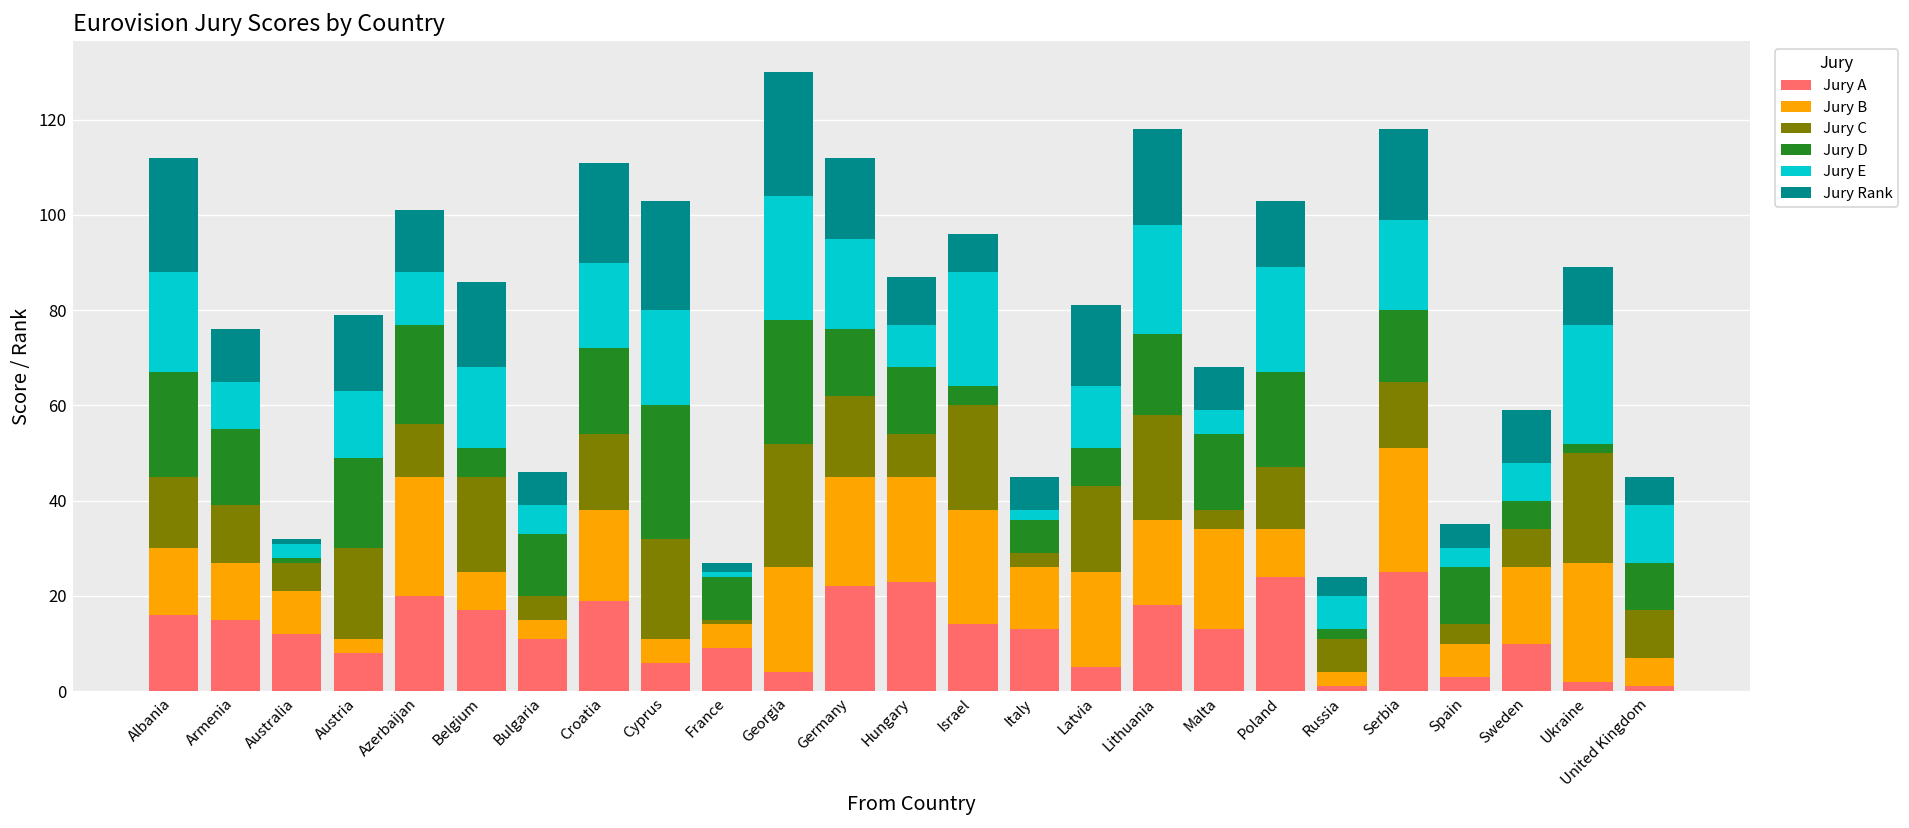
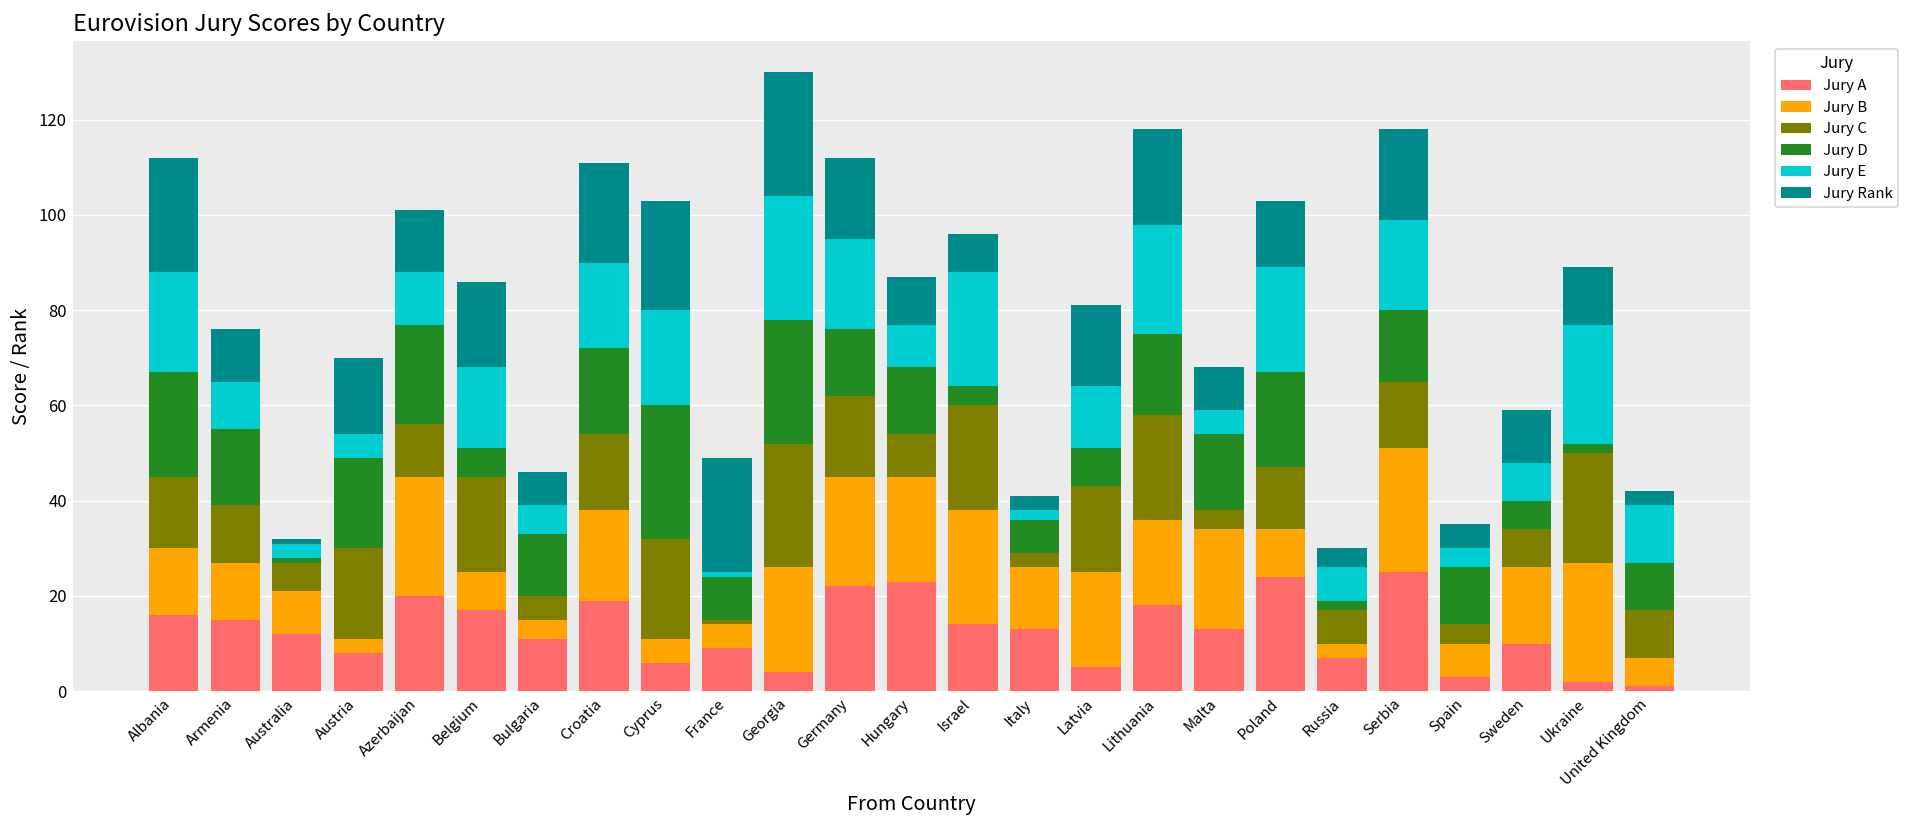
  {
    "Jury A": {
      "Albania": 16,
      "Armenia": 15,
      "Australia": 12,
      "Austria": 8,
      "Azerbaijan": 20,
      "Belgium": 17,
      "Bulgaria": 11,
      "Croatia": 19,
      "Cyprus": 6,
      "France": 9,
      "Georgia": 4,
      "Germany": 22,
      "Hungary": 23,
      "Israel": 14,
      "Italy": 13,
      "Latvia": 5,
      "Lithuania": 18,
      "Malta": 13,
      "Poland": 24,
-     "Russia": 1,
+     "Russia": 7,
      "Serbia": 25,
      "Spain": 3,
      "Sweden": 10,
      "Ukraine": 2,
      "United Kingdom": 1
    },
    "Jury B": {
      "Albania": 14,
      "Armenia": 12,
      "Australia": 9,
      "Austria": 3,
      "Azerbaijan": 25,
      "Belgium": 8,
      "Bulgaria": 4,
      "Croatia": 19,
      "Cyprus": 5,
      "France": 5,
      "Georgia": 22,
      "Germany": 23,
      "Hungary": 22,
      "Israel": 24,
      "Italy": 13,
      "Latvia": 20,
      "Lithuania": 18,
      "Malta": 21,
      "Poland": 10,
      "Russia": 3,
      "Serbia": 26,
      "Spain": 7,
      "Sweden": 16,
      "Ukraine": 25,
      "United Kingdom": 6
    },
    "Jury C": {
      "Albania": 15,
      "Armenia": 12,
      "Australia": 6,
      "Austria": 19,
      "Azerbaijan": 11,
      "Belgium": 20,
      "Bulgaria": 5,
      "Croatia": 16,
      "Cyprus": 21,
      "France": 1,
      "Georgia": 26,
      "Germany": 17,
      "Hungary": 9,
      "Israel": 22,
      "Italy": 3,
      "Latvia": 18,
      "Lithuania": 22,
      "Malta": 4,
      "Poland": 13,
      "Russia": 7,
      "Serbia": 14,
      "Spain": 4,
      "Sweden": 8,
      "Ukraine": 23,
      "United Kingdom": 10
    },
    "Jury D": {
      "Albania": 22,
      "Armenia": 16,
      "Australia": 1,
      "Austria": 19,
      "Azerbaijan": 21,
      "Belgium": 6,
      "Bulgaria": 13,
      "Croatia": 18,
      "Cyprus": 28,
      "France": 9,
      "Georgia": 26,
      "Germany": 14,
      "Hungary": 14,
      "Israel": 4,
      "Italy": 7,
      "Latvia": 8,
      "Lithuania": 17,
      "Malta": 16,
      "Poland": 20,
      "Russia": 2,
      "Serbia": 15,
      "Spain": 12,
      "Sweden": 6,
      "Ukraine": 2,
      "United Kingdom": 10
    },
    "Jury E": {
      "Albania": 21,
      "Armenia": 10,
      "Australia": 3,
-     "Austria": 14,
+     "Austria": 5,
      "Azerbaijan": 11,
      "Belgium": 17,
      "Bulgaria": 6,
      "Croatia": 18,
      "Cyprus": 20,
      "France": 1,
      "Georgia": 26,
      "Germany": 19,
      "Hungary": 9,
      "Israel": 24,
      "Italy": 2,
      "Latvia": 13,
      "Lithuania": 23,
      "Malta": 5,
      "Poland": 22,
      "Russia": 7,
      "Serbia": 19,
      "Spain": 4,
      "Sweden": 8,
      "Ukraine": 25,
      "United Kingdom": 12
    },
    "Jury Rank": {
      "Albania": 24,
      "Armenia": 11,
      "Australia": 1,
      "Austria": 16,
      "Azerbaijan": 13,
      "Belgium": 18,
      "Bulgaria": 7,
      "Croatia": 21,
      "Cyprus": 23,
-     "France": 2,
+     "France": 24,
      "Georgia": 26,
      "Germany": 17,
      "Hungary": 10,
      "Israel": 8,
-     "Italy": 7,
+     "Italy": 3,
      "Latvia": 17,
      "Lithuania": 20,
      "Malta": 9,
      "Poland": 14,
      "Russia": 4,
      "Serbia": 19,
      "Spain": 5,
      "Sweden": 11,
      "Ukraine": 12,
-     "United Kingdom": 6
+     "United Kingdom": 3
    }
  }
